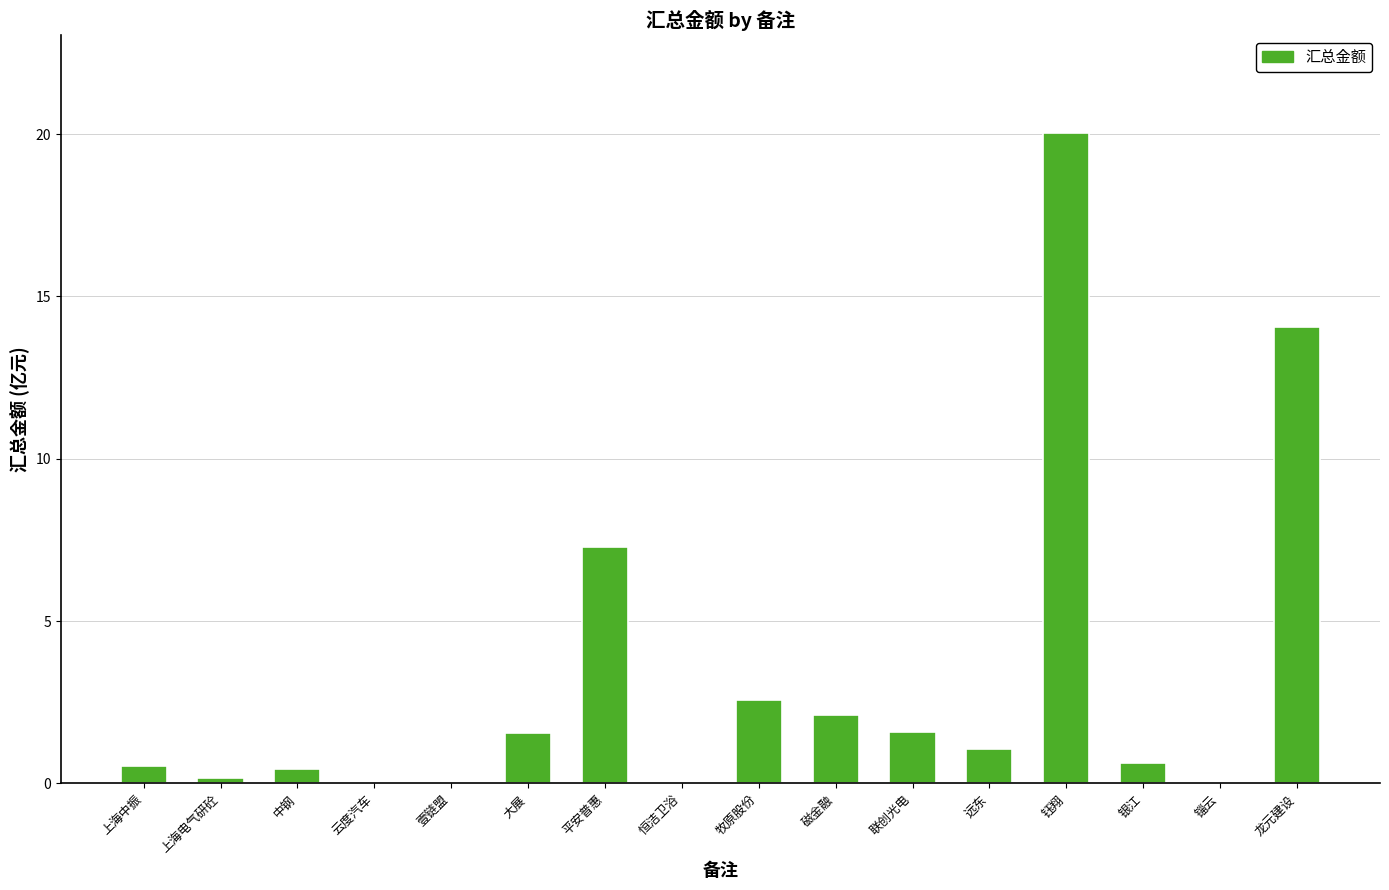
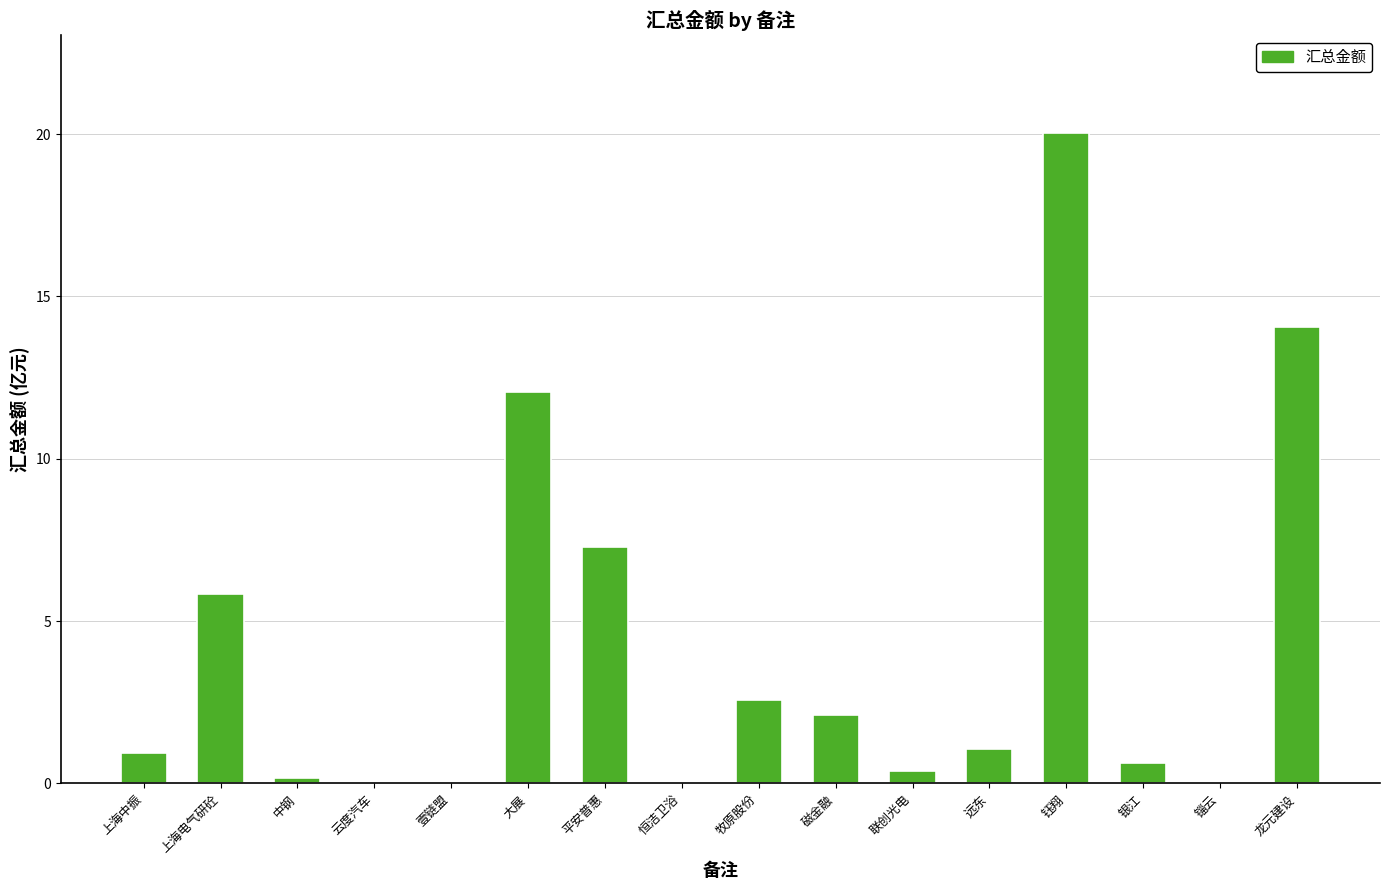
  {
-   "上海中振": 0.5,
-   "上海电气研砼": 0.2,
-   "中钢": 0.4,
-   "大展": 1.6,
+   "上海中振": 1.0,
+   "上海电气研砼": 5.8,
+   "中钢": 0.2,
+   "大展": 12.0,
    "平安普惠": 7.3,
    "牧原股份": 2.6,
    "磁金融": 2.1,
-   "联创光电": 1.6,
+   "联创光电": 0.4,
    "远东": 1.1,
    "钰翔": 20.0,
    "银江": 0.6,
    "龙元建设": 14.1
  }
